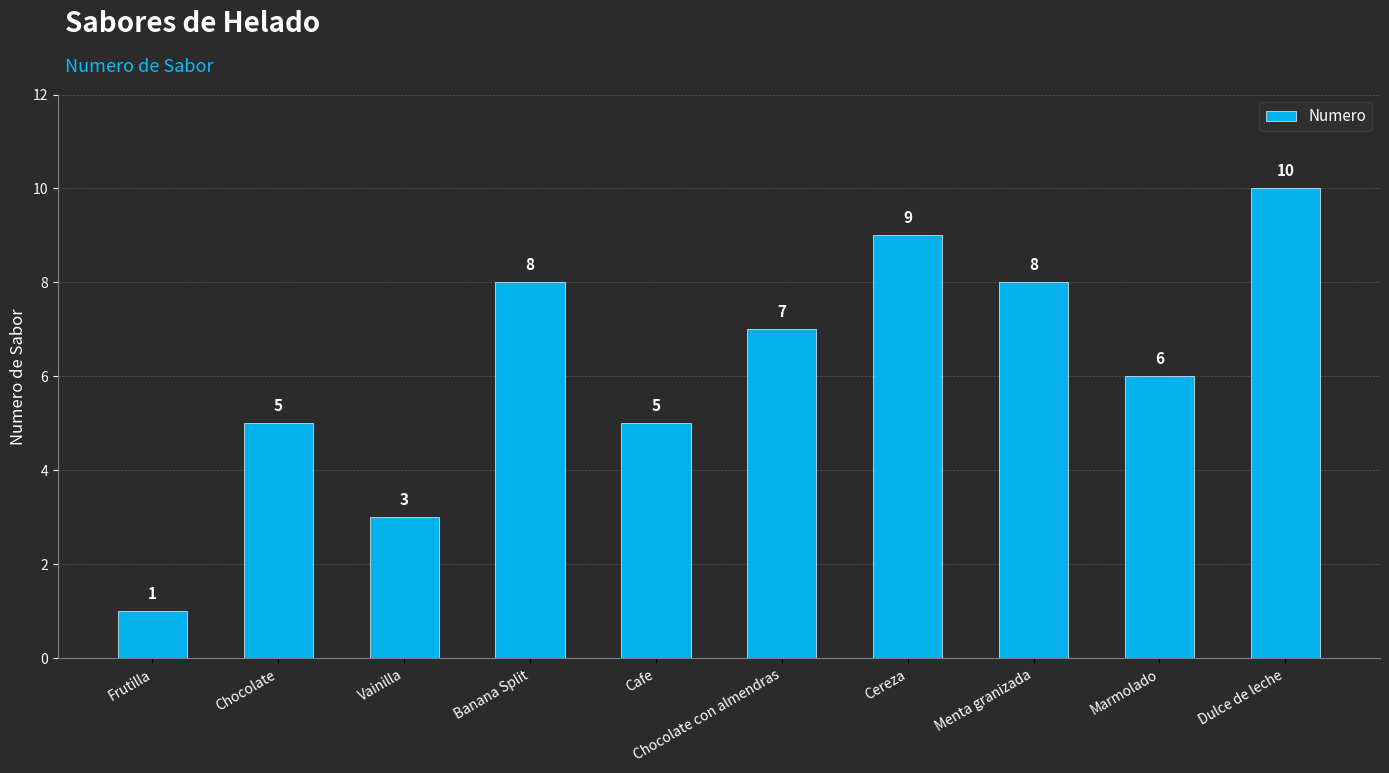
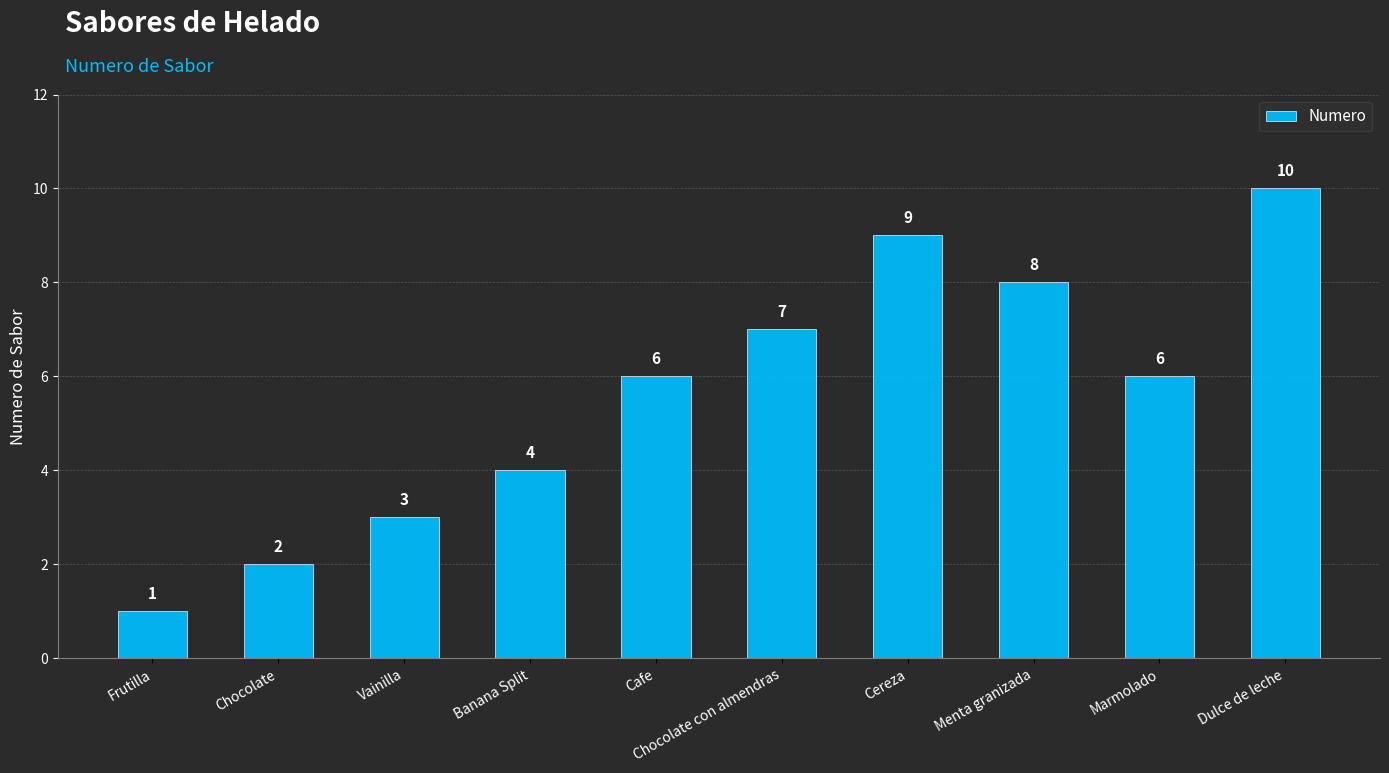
  {
    "Frutilla": 1,
-   "Chocolate": 5,
+   "Chocolate": 2,
    "Vainilla": 3,
-   "Banana Split": 8,
-   "Cafe": 5,
+   "Banana Split": 4,
+   "Cafe": 6,
    "Chocolate con almendras": 7,
    "Cereza": 9,
    "Menta granizada": 8,
    "Marmolado": 6,
    "Dulce de leche": 10
  }
